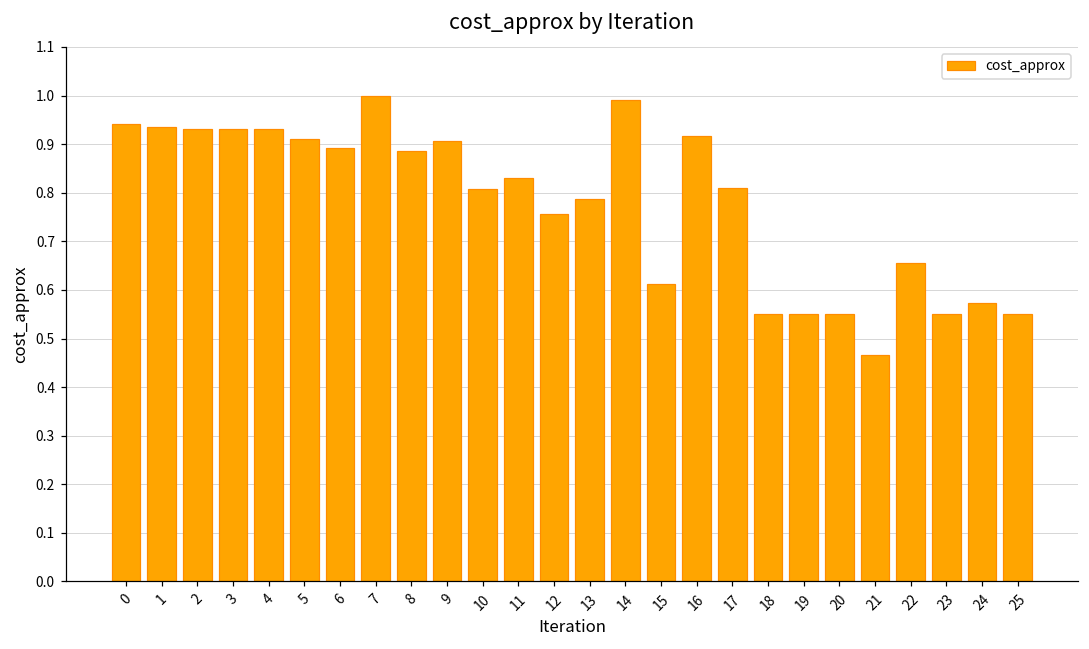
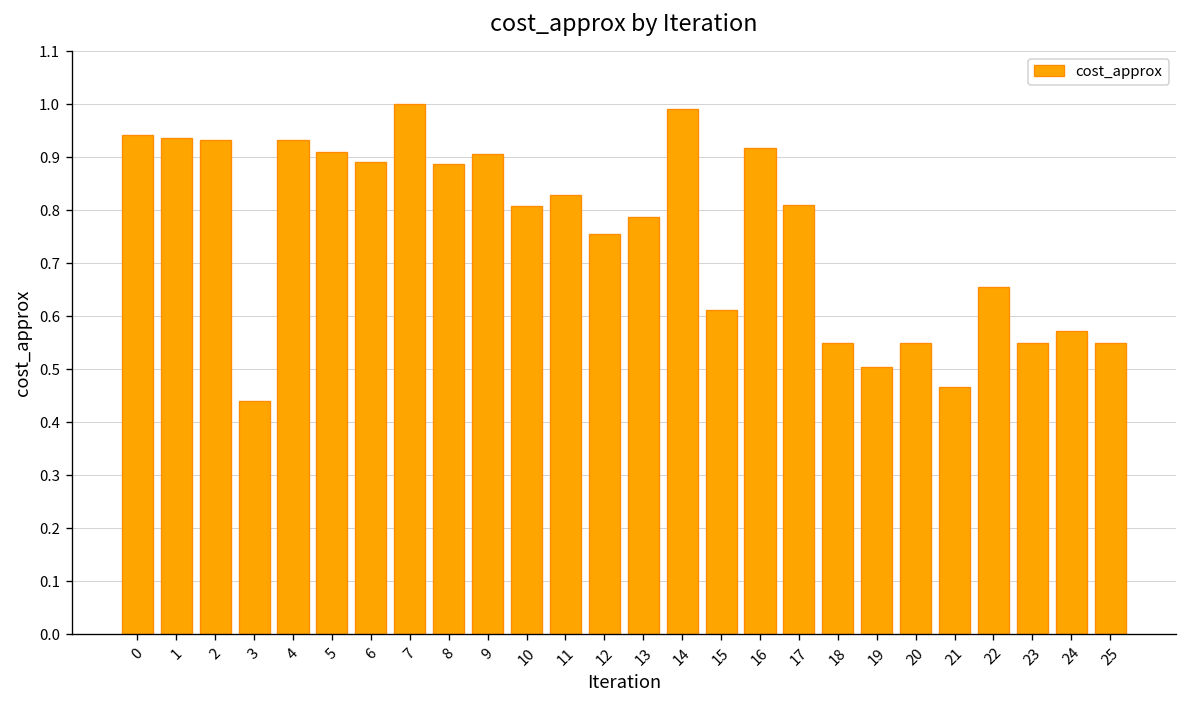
  {
    "0": 0.94,
    "1": 0.94,
    "2": 0.93,
-   "3": 0.93,
+   "3": 0.44,
    "4": 0.93,
    "5": 0.91,
    "6": 0.89,
    "7": 1.00,
    "8": 0.89,
    "9": 0.91,
    "10": 0.81,
    "11": 0.83,
    "12": 0.76,
    "13": 0.79,
    "14": 0.99,
    "15": 0.61,
    "16": 0.92,
    "17": 0.81,
    "18": 0.55,
-   "19": 0.55,
+   "19": 0.50,
    "20": 0.55,
    "21": 0.47,
    "22": 0.65,
    "23": 0.55,
    "24": 0.57,
    "25": 0.55
  }
